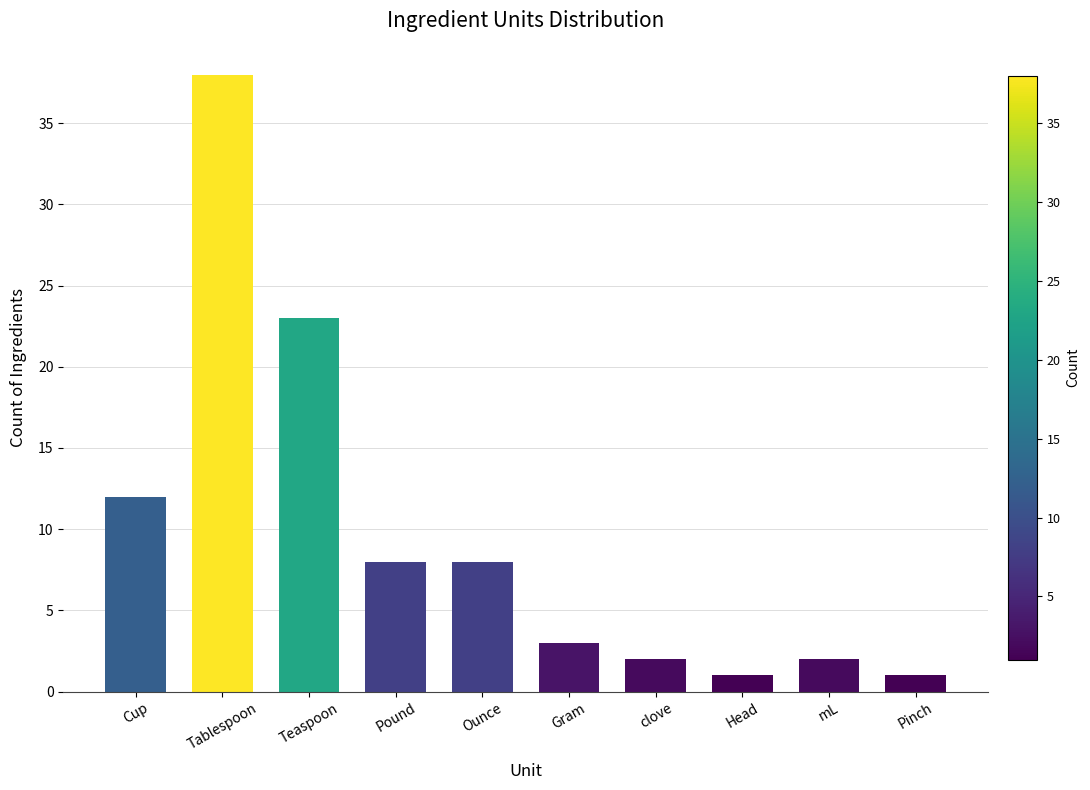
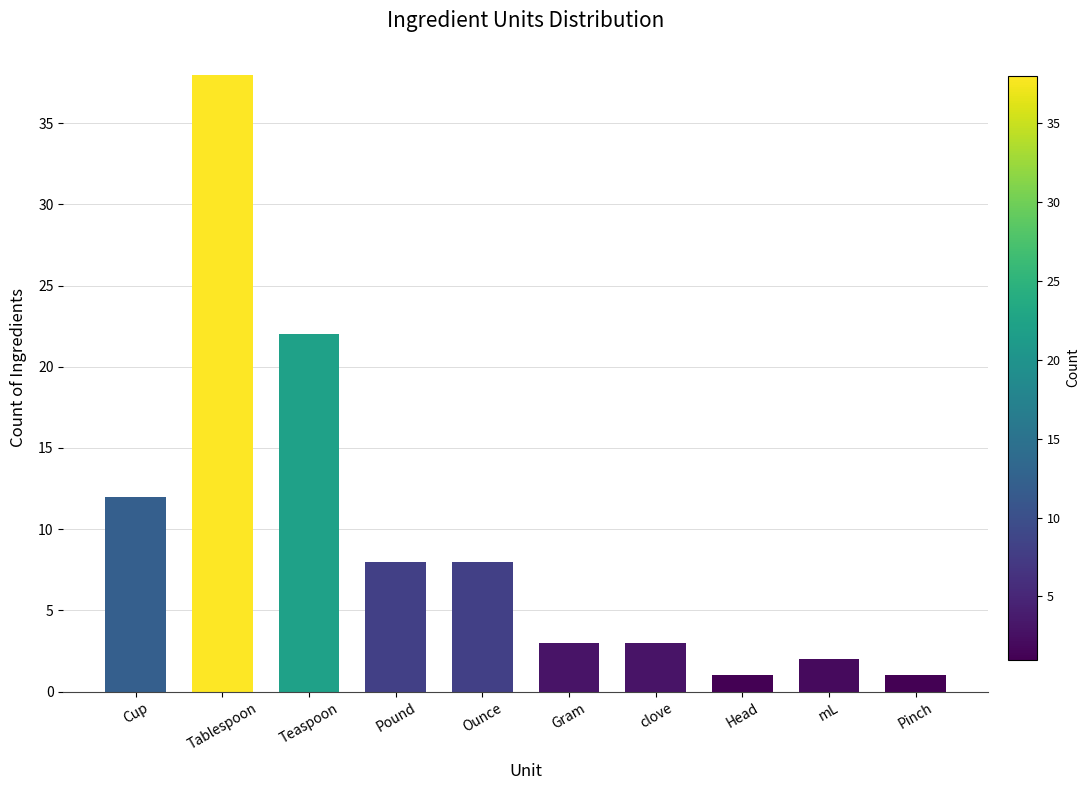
  {
    "Cup": 12,
    "Tablespoon": 38,
-   "Teaspoon": 23,
+   "Teaspoon": 22,
    "Pound": 8,
    "Ounce": 8,
    "Gram": 3,
-   "clove": 2,
+   "clove": 3,
    "Head": 1,
    "mL": 2,
    "Pinch": 1
  }
